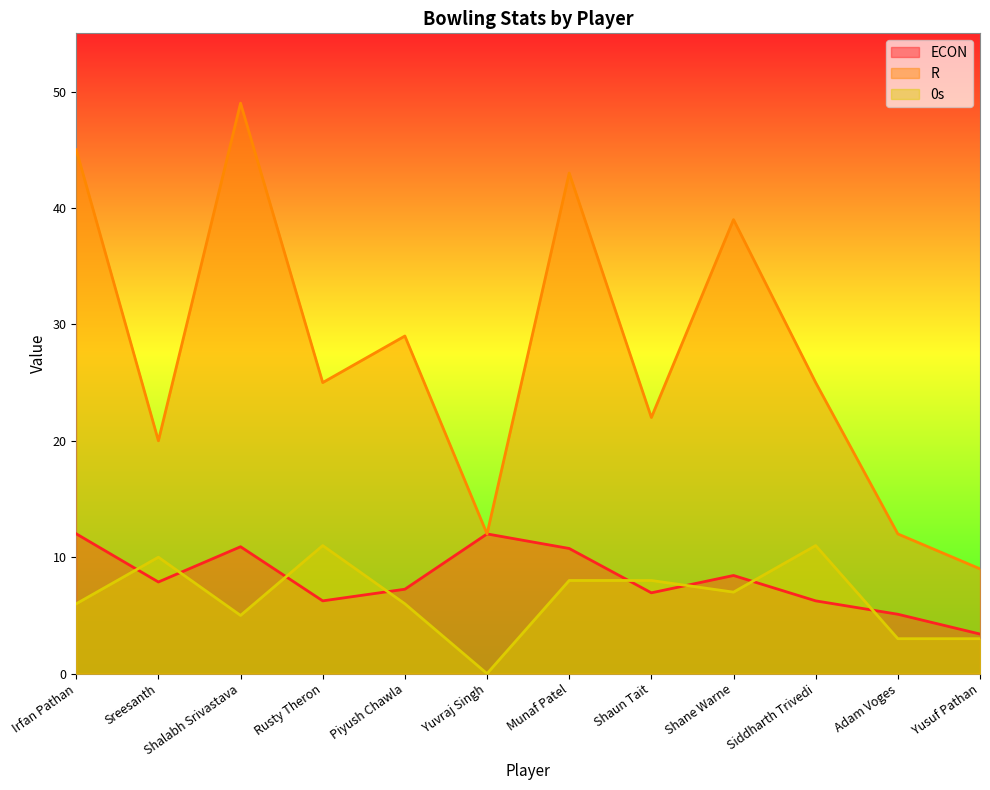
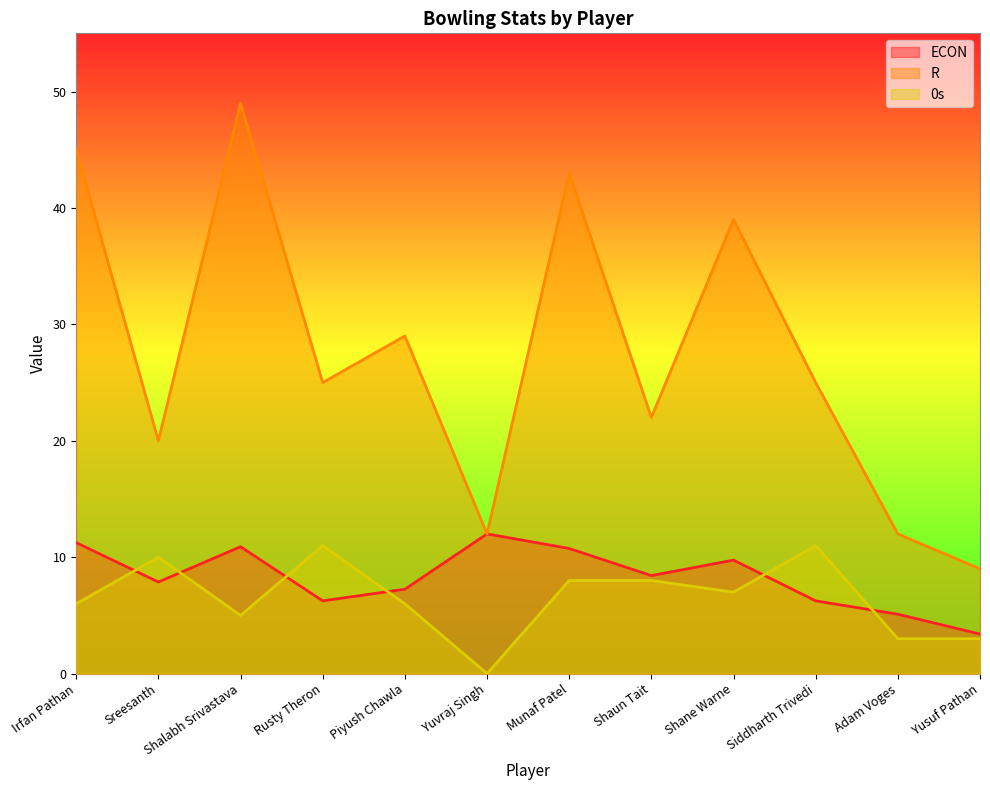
  {
    "ECON": {
-     "Irfan Pathan": 12.0,
+     "Irfan Pathan": 11.3,
      "Sreesanth": 7.9,
      "Shalabh Srivastava": 10.9,
      "Rusty Theron": 6.3,
      "Piyush Chawla": 7.3,
      "Munaf Patel": 10.8,
-     "Shaun Tait": 6.9,
-     "Shane Warne": 8.4,
+     "Shaun Tait": 8.4,
+     "Shane Warne": 9.8,
      "Siddharth Trivedi": 6.3,
      "Adam Voges": 5.1,
      "Yusuf Pathan": 3.4
    }
  }
